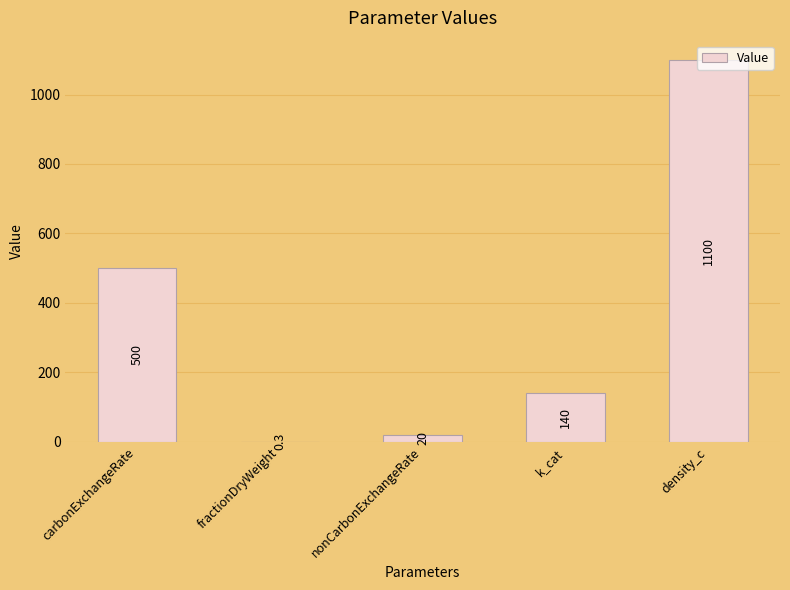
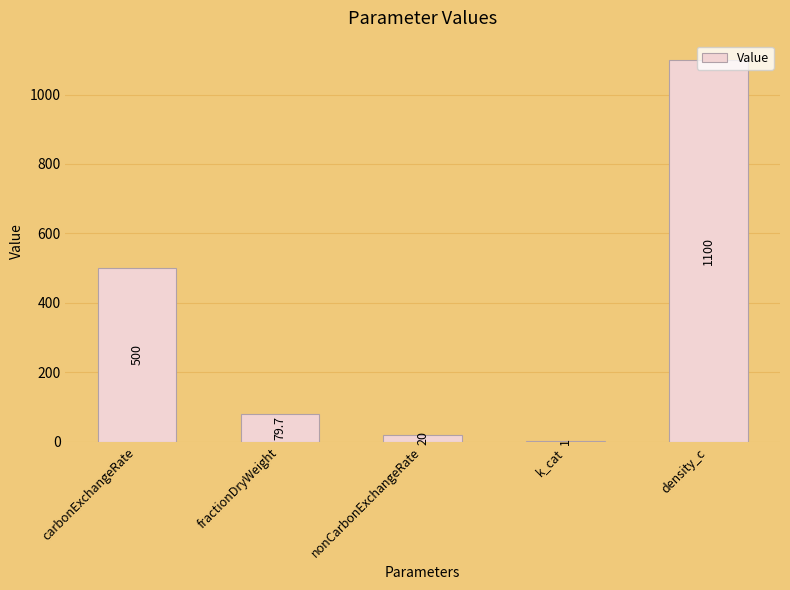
  {
    "carbonExchangeRate": 500,
-   "fractionDryWeight": 0.3,
+   "fractionDryWeight": 79.7,
    "nonCarbonExchangeRate": 20,
-   "k_cat": 140
+   "k_cat": 1
  }
